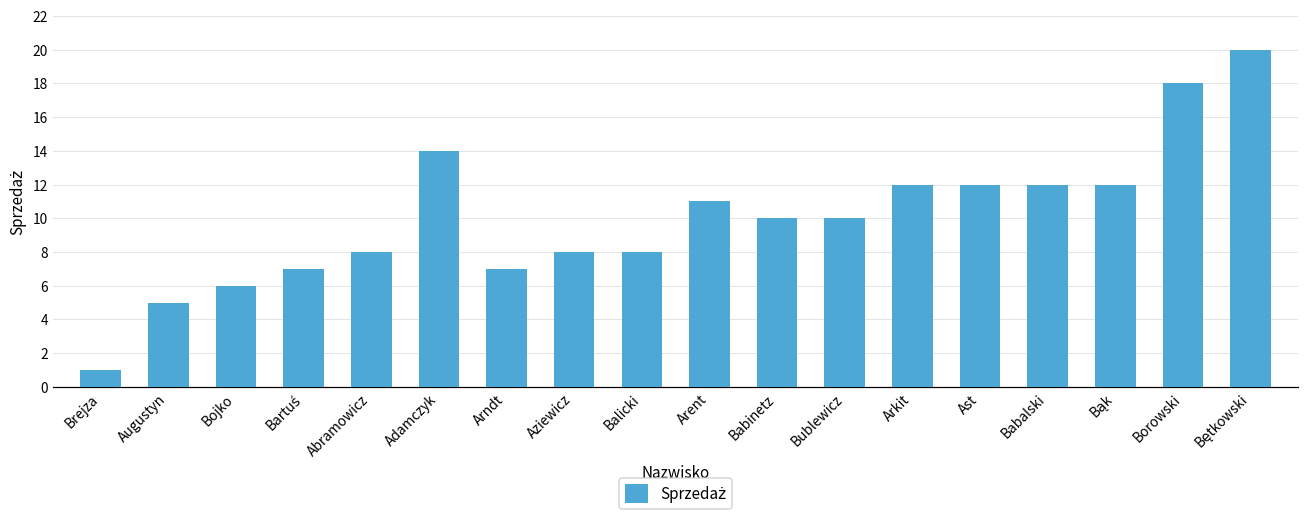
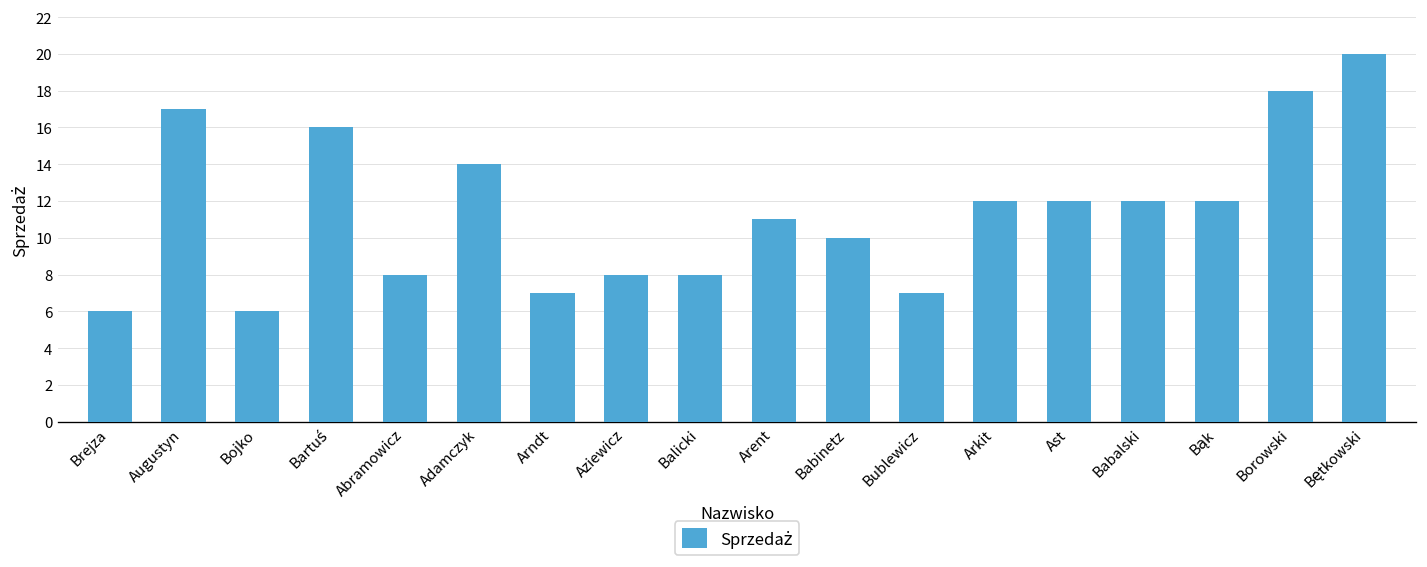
  {
-   "Brejza": 1,
-   "Augustyn": 5,
+   "Brejza": 6,
+   "Augustyn": 17,
    "Bojko": 6,
-   "Bartuś": 7,
+   "Bartuś": 16,
    "Abramowicz": 8,
    "Adamczyk": 14,
    "Arndt": 7,
    "Aziewicz": 8,
    "Balicki": 8,
    "Arent": 11,
    "Babinetz": 10,
-   "Bublewicz": 10,
+   "Bublewicz": 7,
    "Arkit": 12,
    "Ast": 12,
    "Babalski": 12,
    "Bąk": 12,
    "Borowski": 18,
    "Bętkowski": 20
  }
